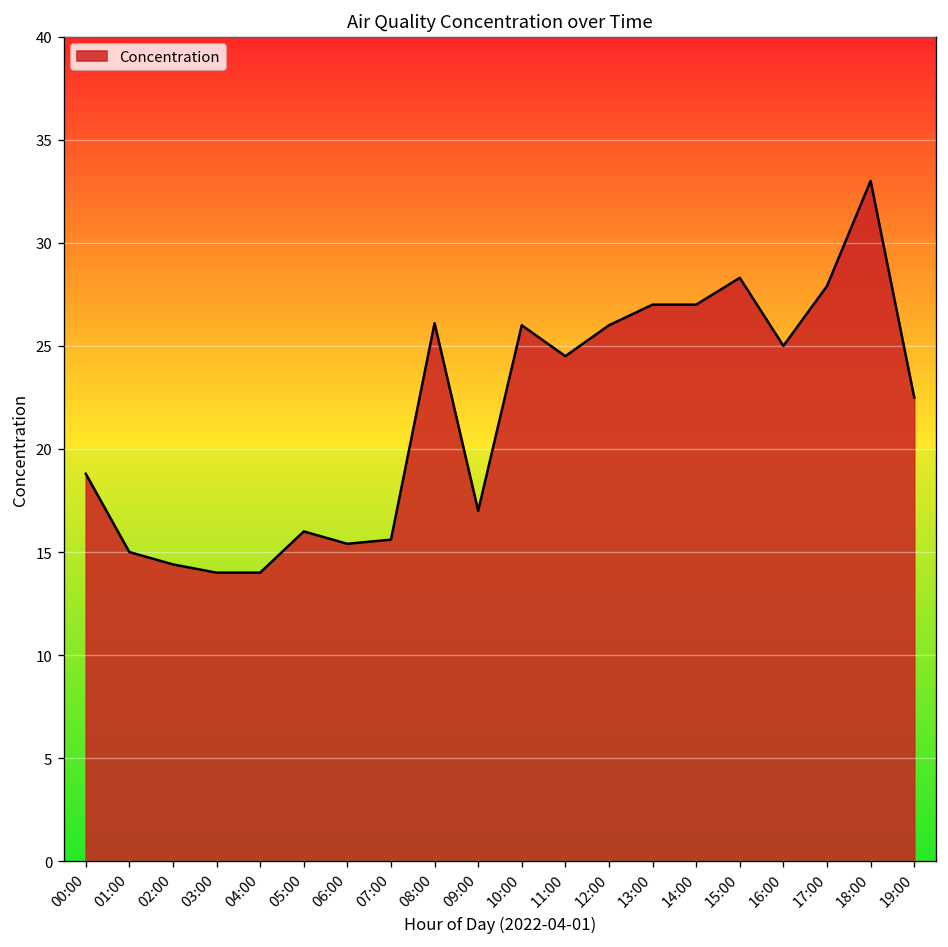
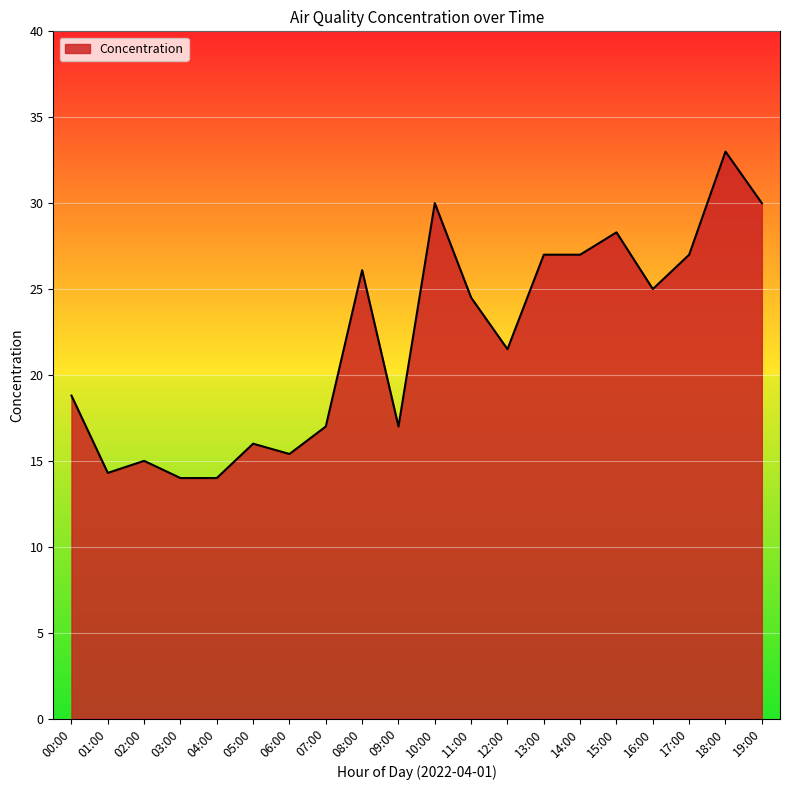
  {
    "00:00": 18.8,
-   "01:00": 15.0,
-   "02:00": 14.4,
+   "01:00": 14.3,
+   "02:00": 15.0,
    "03:00": 14.0,
    "04:00": 14.0,
    "05:00": 16.0,
    "06:00": 15.4,
-   "07:00": 15.6,
+   "07:00": 17.0,
    "08:00": 26.1,
    "09:00": 17.0,
-   "10:00": 26,
+   "10:00": 30,
    "11:00": 24.5,
-   "12:00": 26.0,
+   "12:00": 21.5,
    "13:00": 27.0,
    "14:00": 27.0,
    "15:00": 28.3,
    "16:00": 25.0,
-   "17:00": 27.9,
+   "17:00": 27.0,
    "18:00": 33.0,
-   "19:00": 22.5
+   "19:00": 30.0
  }
